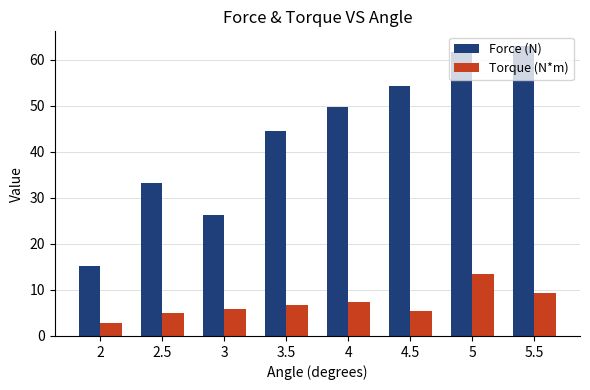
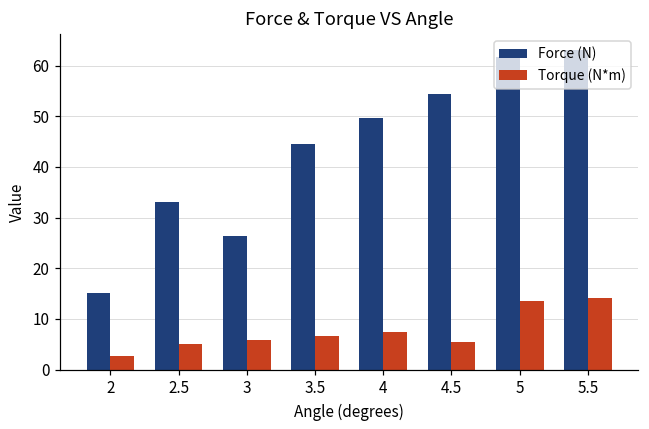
  {
    "Force (N)": {
      "2": 15,
      "2.5": 33,
      "3": 26,
      "3.5": 45,
      "4": 50,
      "4.5": 54
    },
    "Torque (N*m)": {
      "2": 3,
      "2.5": 5,
      "3": 6,
      "3.5": 7,
      "4": 7,
      "4.5": 5,
      "5": 14,
-     "5.5": 9
+     "5.5": 14
    }
  }
